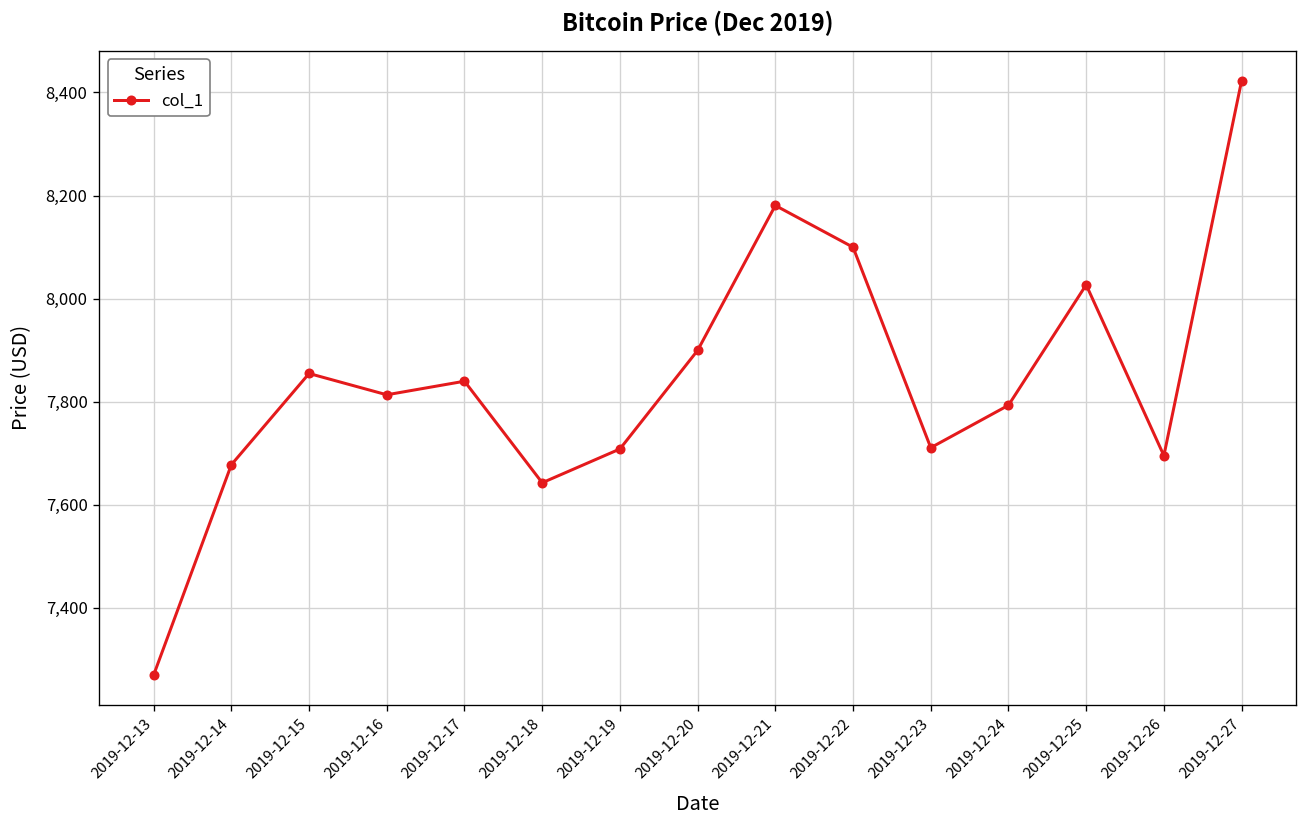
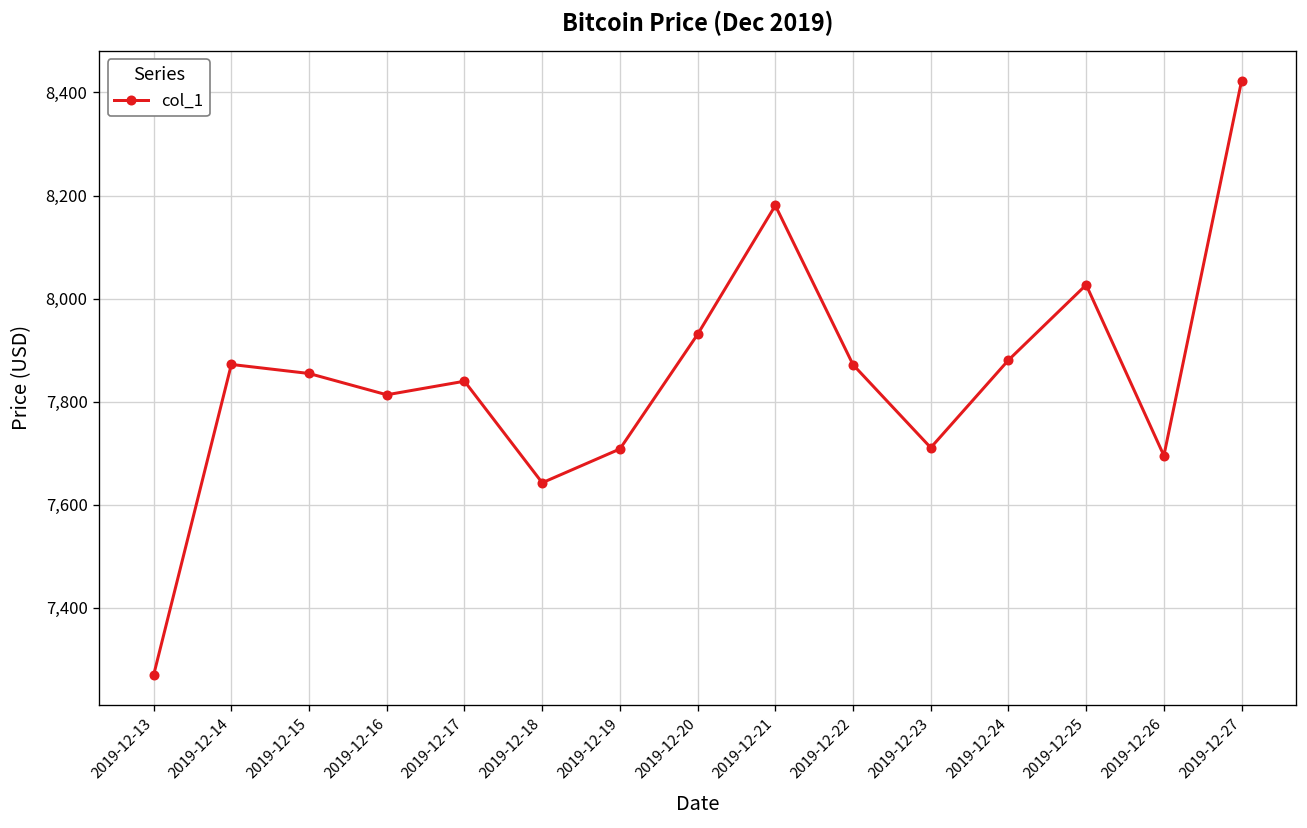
  {
    "2019-12-13": "7,270",
-   "2019-12-14": "7,680",
+   "2019-12-14": "7,870",
    "2019-12-15": "7,850",
    "2019-12-16": "7,810",
    "2019-12-17": "7,840",
    "2019-12-18": "7,640",
    "2019-12-19": "7,710",
-   "2019-12-20": "7,900",
+   "2019-12-20": "7,930",
    "2019-12-21": "8,180",
-   "2019-12-22": "8,100",
+   "2019-12-22": "7,870",
    "2019-12-23": "7,710",
-   "2019-12-24": "7,790",
+   "2019-12-24": "7,880",
    "2019-12-25": "8,030",
    "2019-12-26": "7,700",
    "2019-12-27": "8,420"
  }
